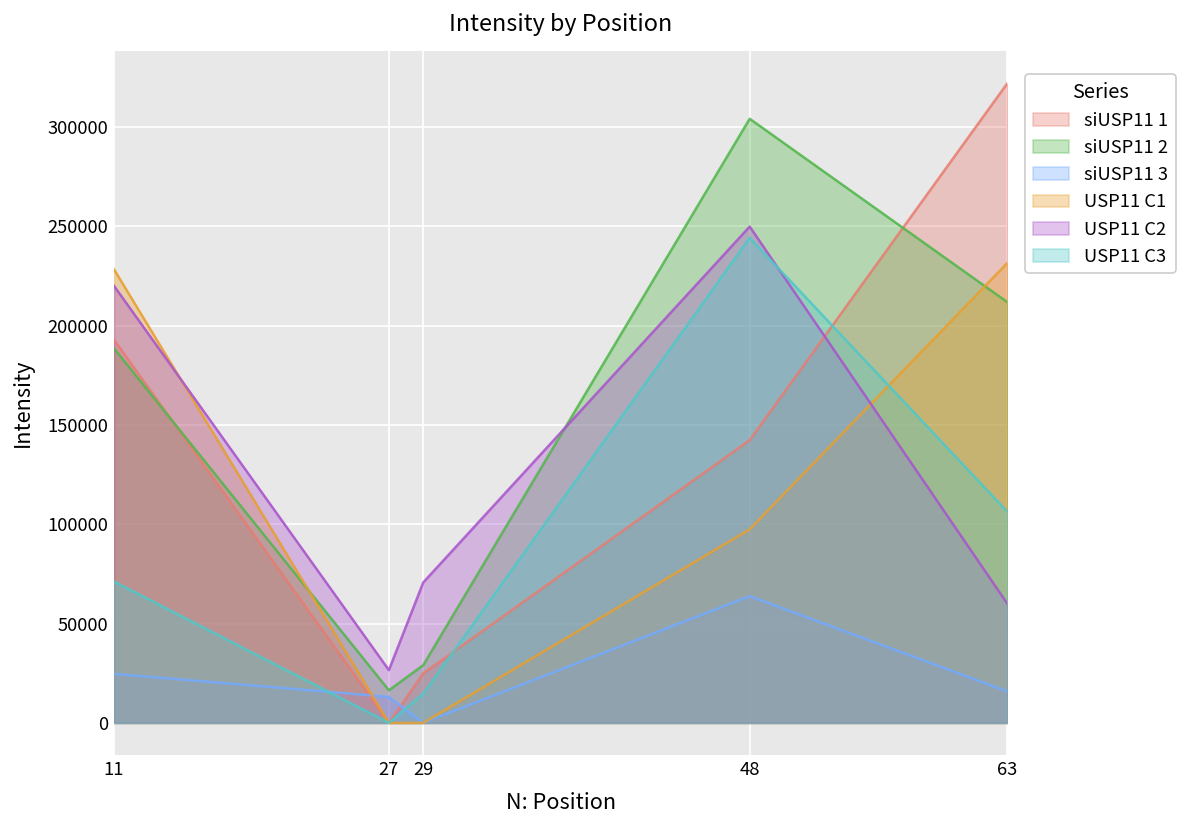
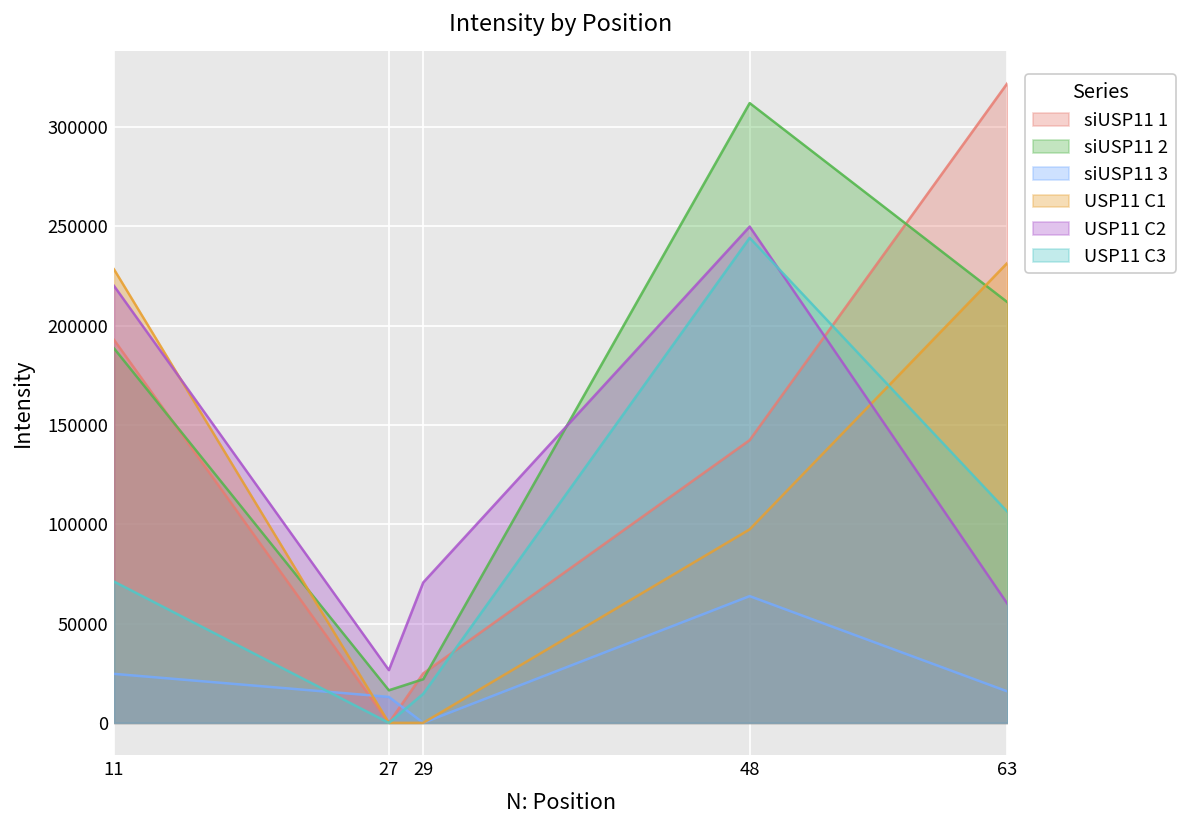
  {
    "siUSP11 2": {
      "11": 189000,
      "27": 16000,
-     "29": 29000,
-     "48": 304000,
+     "29": 22000,
+     "48": 312000,
      "63": 212000
    }
  }
